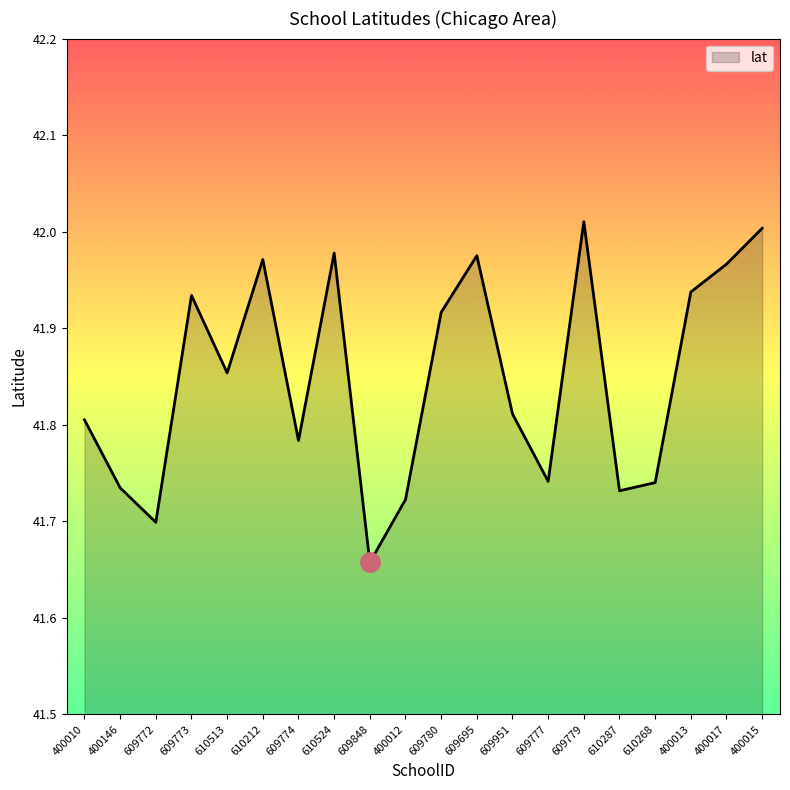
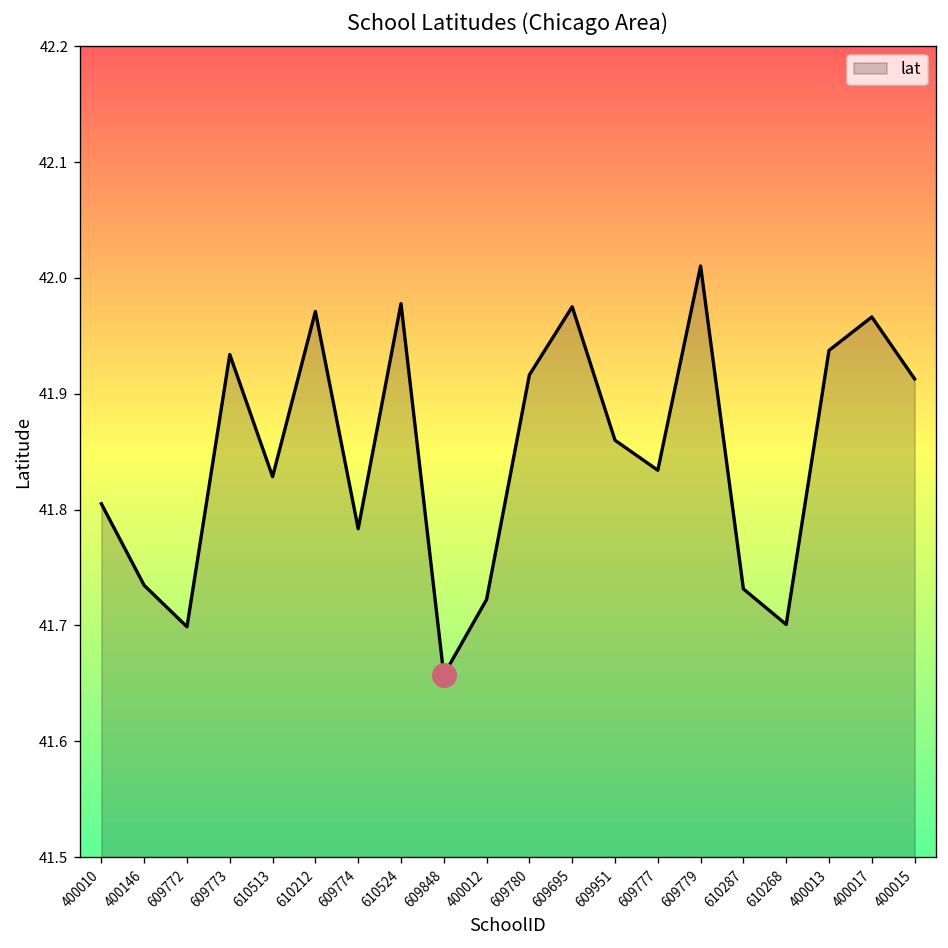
  {
    "lat": {
      "400010": 41.81,
      "400146": 41.73,
      "609772": 41.70,
      "609773": 41.93,
-     "610513": 41.85,
+     "610513": 41.83,
      "610212": 41.97,
      "609774": 41.78,
      "610524": 41.98,
      "400012": 41.72,
      "609780": 41.92,
      "609695": 41.98,
-     "609951": 41.81,
-     "609777": 41.74,
+     "609951": 41.86,
+     "609777": 41.83,
      "609779": 42.01,
      "610287": 41.73,
-     "610268": 41.74,
+     "610268": 41.70,
      "400013": 41.94,
      "400017": 41.97,
-     "400015": 42.00
+     "400015": 41.91
    }
  }
